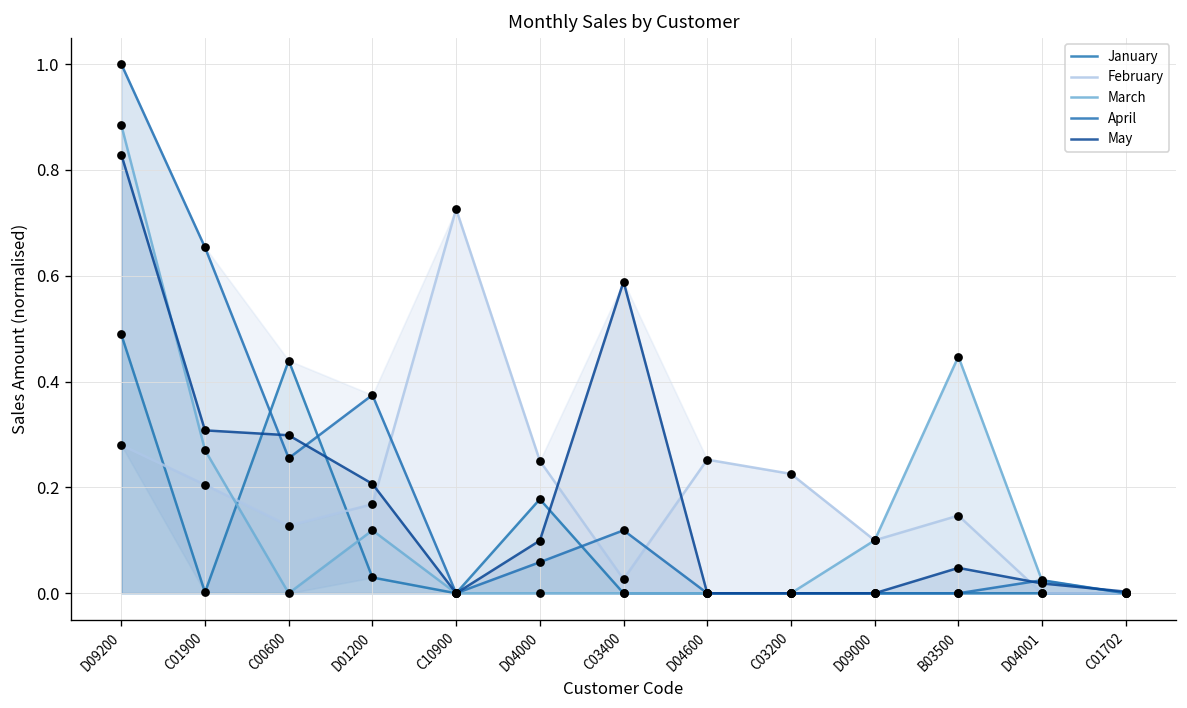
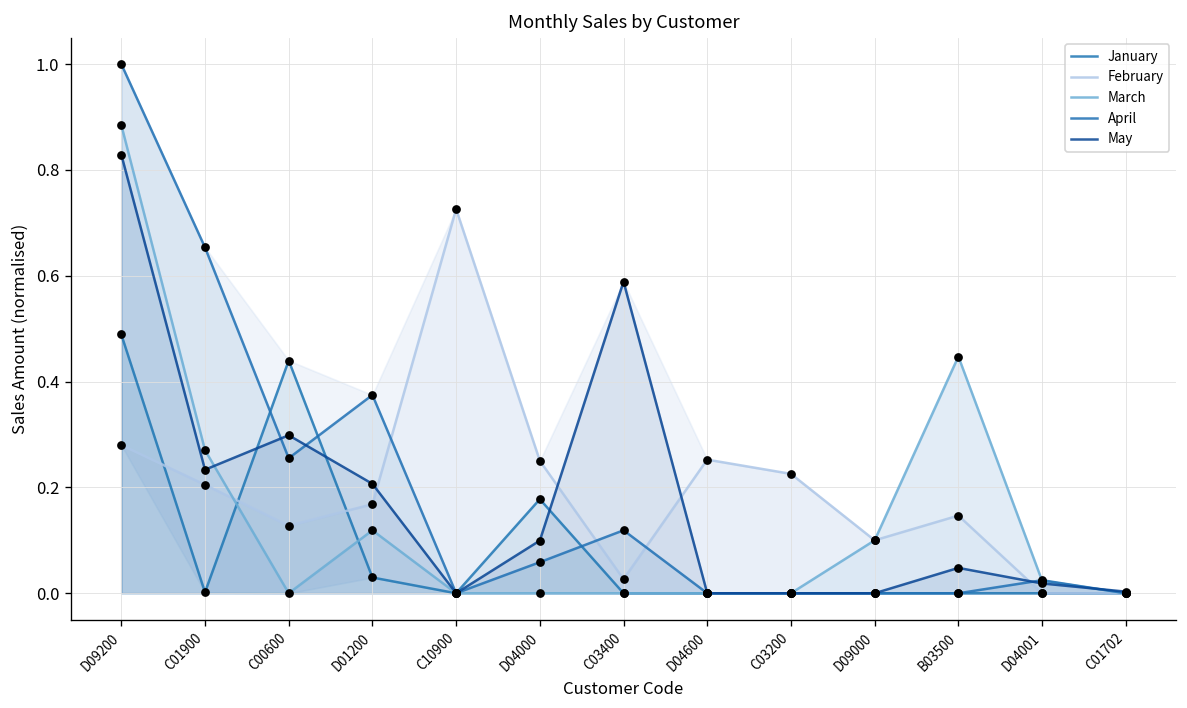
  {
    "March": {
      "D09200": 0.89,
      "C01900": 0.27,
      "C00600": 0.00,
      "D01200": 0.12,
      "D04000": 0.00
    },
    "May": {
      "D09200": 0.83,
-     "C01900": 0.31,
+     "C01900": 0.23,
      "C00600": 0.30,
      "D01200": 0.21,
      "D04000": 0.10,
      "B03500": 0.05
    }
  }
